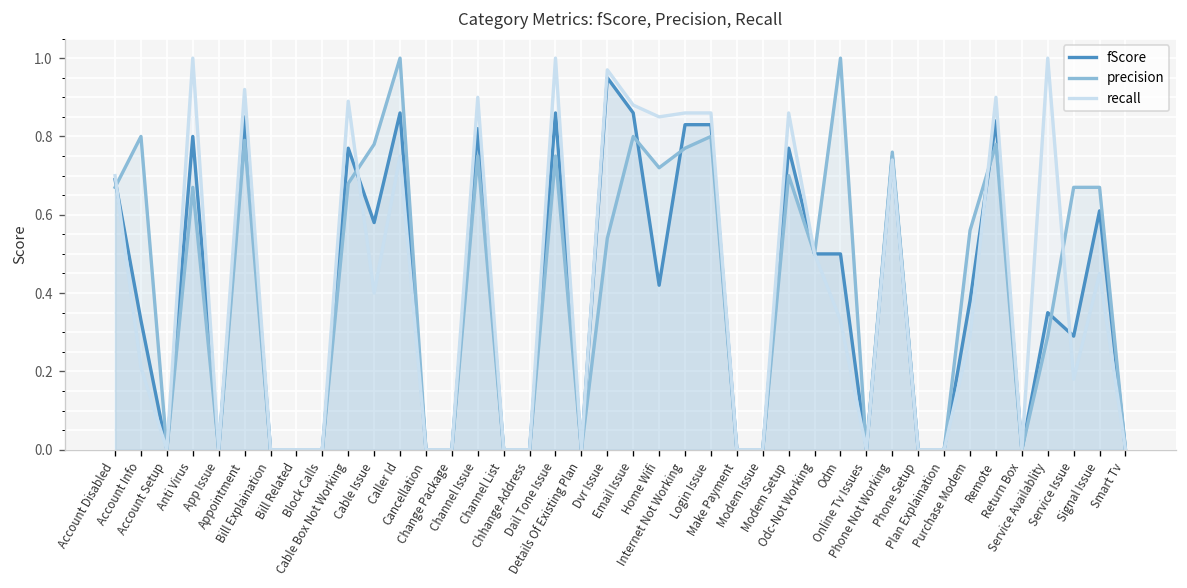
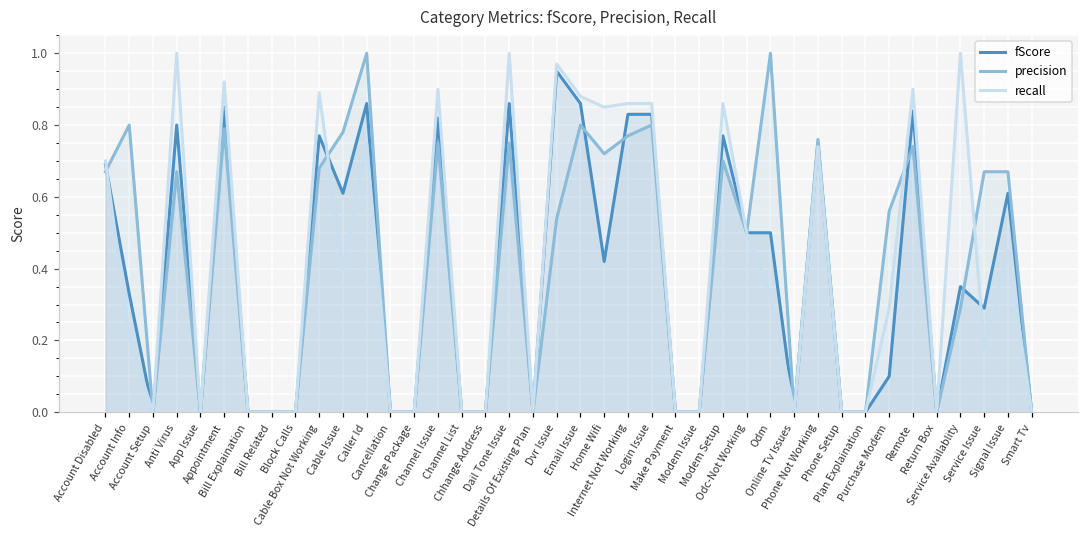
  {
    "fScore": {
      "Account Disabled": 0.69,
      "Account Info": 0.33,
      "Anti Virus": 0.80,
      "Appointment": 0.85,
      "Cable Box Not Working": 0.77,
-     "Cable Issue": 0.58,
+     "Cable Issue": 0.61,
      "Caller Id": 0.86,
      "Channel Issue": 0.82,
      "Dail Tone Issue": 0.86,
      "Dvr Issue": 0.95,
      "Email Issue": 0.86,
      "Home Wifi": 0.42,
      "Internet Not Working": 0.83,
      "Login Issue": 0.83,
      "Modem Setup": 0.77,
      "Odm": 0.50,
      "Phone Not Working": 0.75,
-     "Purchase Modem": 0.38,
+     "Purchase Modem": 0.10,
      "Remote": 0.84,
      "Service Availablity": 0.35,
      "Service Issue": 0.29,
      "Signal Issue": 0.61
    },
    "precision": {
      "Account Disabled": 0.67,
      "Account Info": 0.80,
      "Anti Virus": 0.67,
      "Appointment": 0.79,
      "Cable Box Not Working": 0.68,
      "Cable Issue": 0.78,
      "Caller Id": 1.00,
      "Channel Issue": 0.75,
      "Dail Tone Issue": 0.75,
      "Dvr Issue": 0.54,
      "Email Issue": 0.80,
      "Home Wifi": 0.72,
      "Internet Not Working": 0.77,
      "Login Issue": 0.80,
      "Modem Setup": 0.70,
      "Odm": 1.00,
      "Phone Not Working": 0.76,
      "Purchase Modem": 0.56,
-     "Remote": 0.78,
+     "Remote": 0.74,
      "Service Availablity": 0.29,
      "Service Issue": 0.67,
      "Signal Issue": 0.67
    },
    "recall": {
      "Account Disabled": 0.70,
      "Account Info": 0.21,
      "Anti Virus": 1.00,
      "Appointment": 0.92,
      "Cable Box Not Working": 0.89,
      "Cable Issue": 0.40,
      "Caller Id": 0.75,
      "Channel Issue": 0.90,
      "Dail Tone Issue": 1.00,
      "Dvr Issue": 0.97,
      "Email Issue": 0.88,
      "Home Wifi": 0.85,
      "Internet Not Working": 0.86,
      "Login Issue": 0.86,
      "Modem Setup": 0.86,
      "Odm": 0.33,
      "Phone Not Working": 0.74,
      "Purchase Modem": 0.29,
      "Remote": 0.90,
      "Service Availablity": 1.00,
      "Service Issue": 0.18,
      "Signal Issue": 0.45
    }
  }
